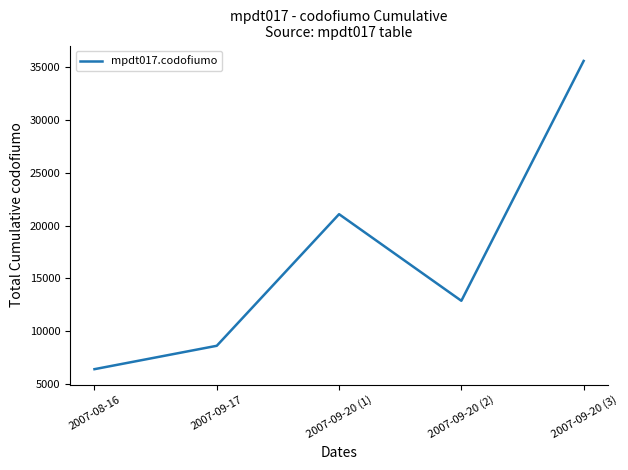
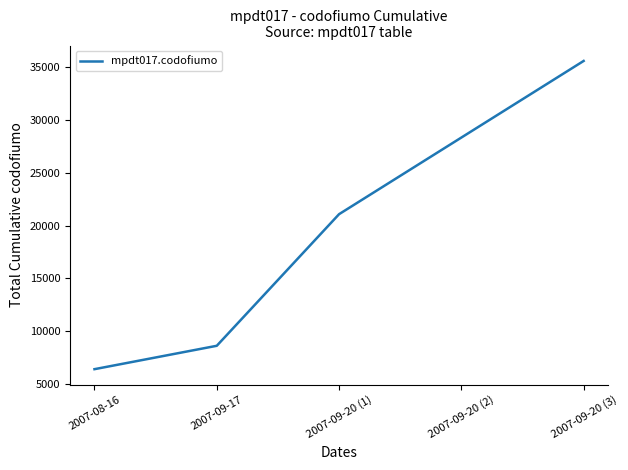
  {
    "2007-08-16": 6400,
    "2007-09-17": 8600,
    "2007-09-20 (1)": 21100,
-   "2007-09-20 (2)": 12900,
+   "2007-09-20 (2)": 28300,
    "2007-09-20 (3)": 35600
  }
